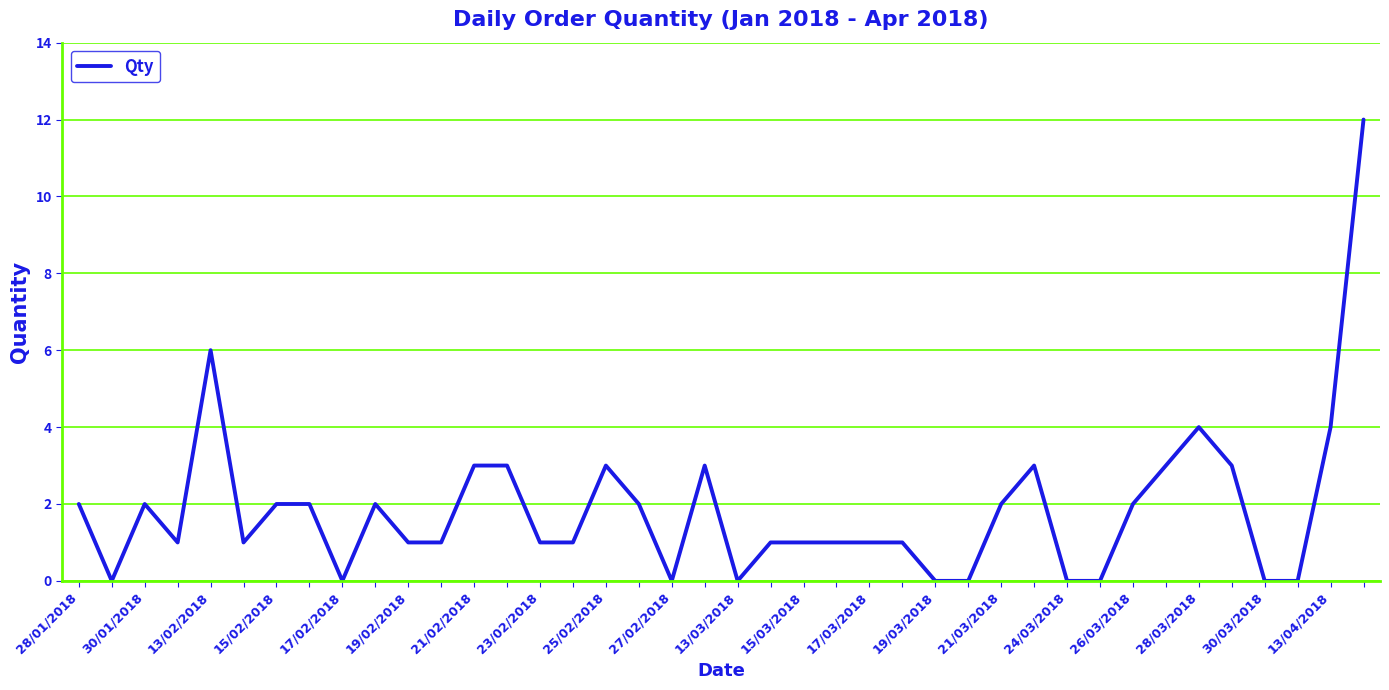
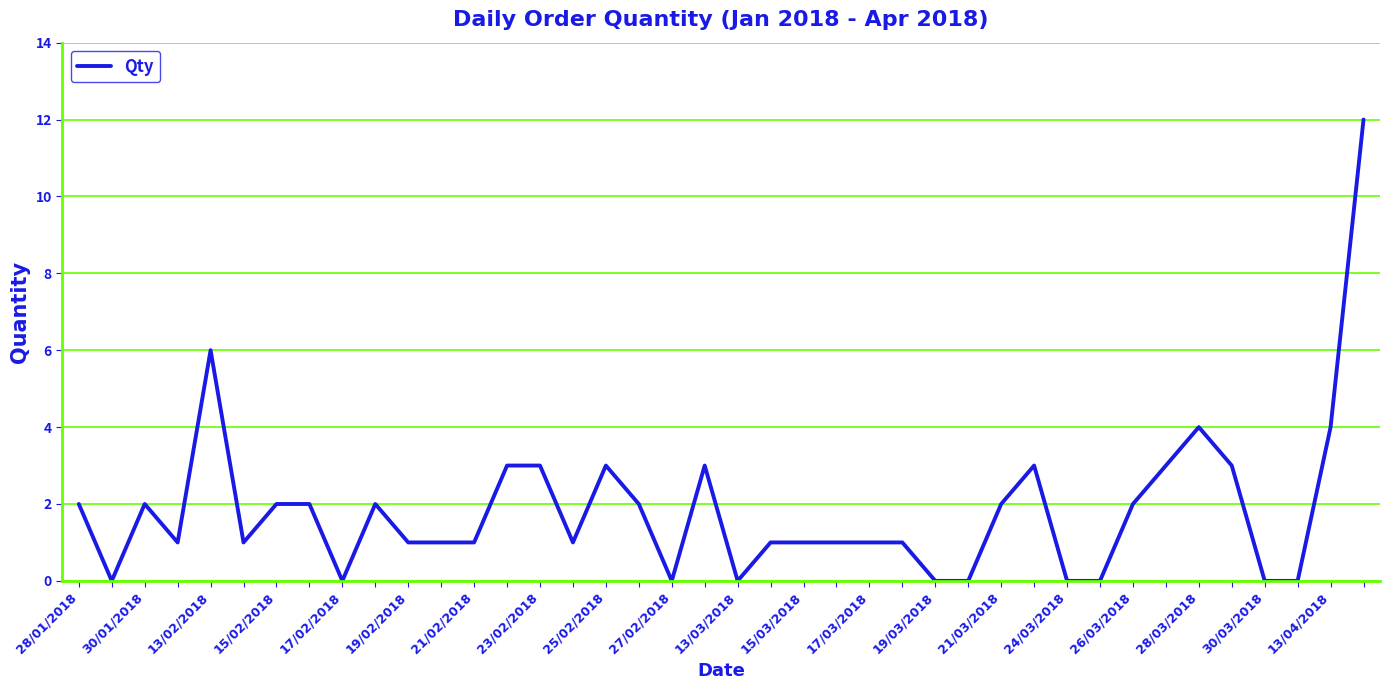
  {
    "28/01/2018": 2,
    "30/01/2018": 2,
    "13/02/2018": 6,
    "15/02/2018": 2,
    "17/02/2018": 0,
    "19/02/2018": 1,
-   "21/02/2018": 3,
-   "23/02/2018": 1,
+   "21/02/2018": 1,
+   "23/02/2018": 3,
    "25/02/2018": 3,
    "27/02/2018": 0,
    "13/03/2018": 0,
    "15/03/2018": 1,
    "17/03/2018": 1,
    "19/03/2018": 0,
    "21/03/2018": 2,
    "24/03/2018": 0,
    "26/03/2018": 2,
    "28/03/2018": 4,
    "30/03/2018": 0,
    "13/04/2018": 4
  }
